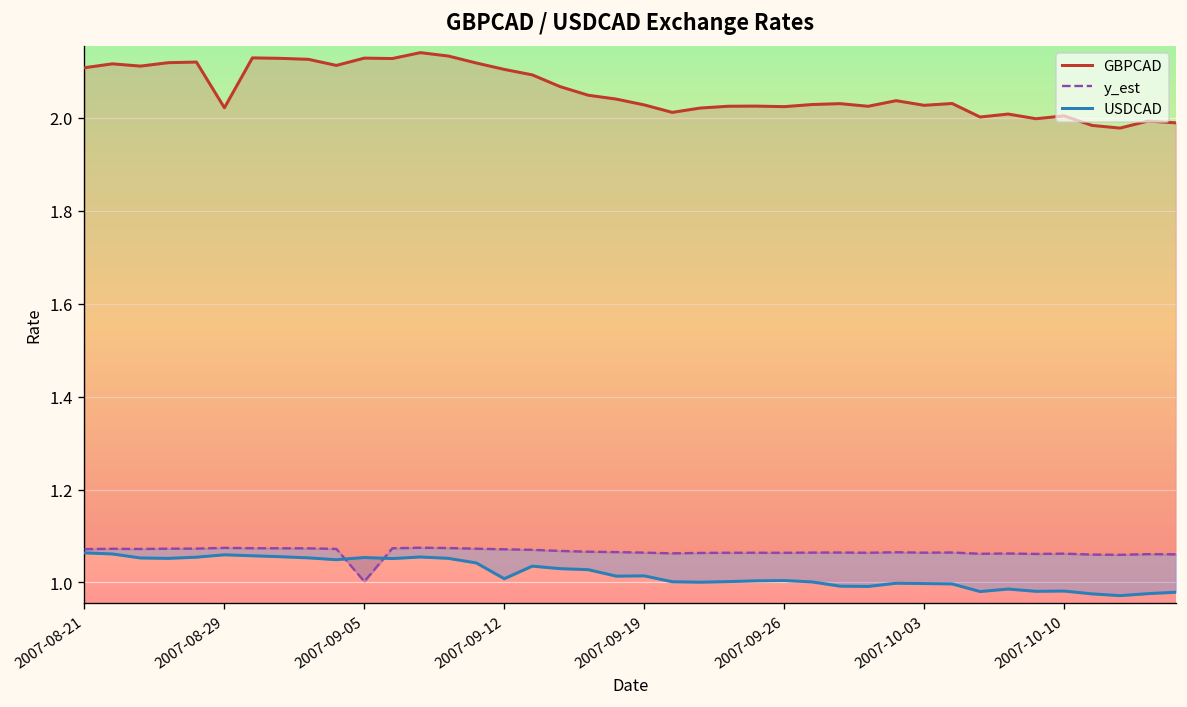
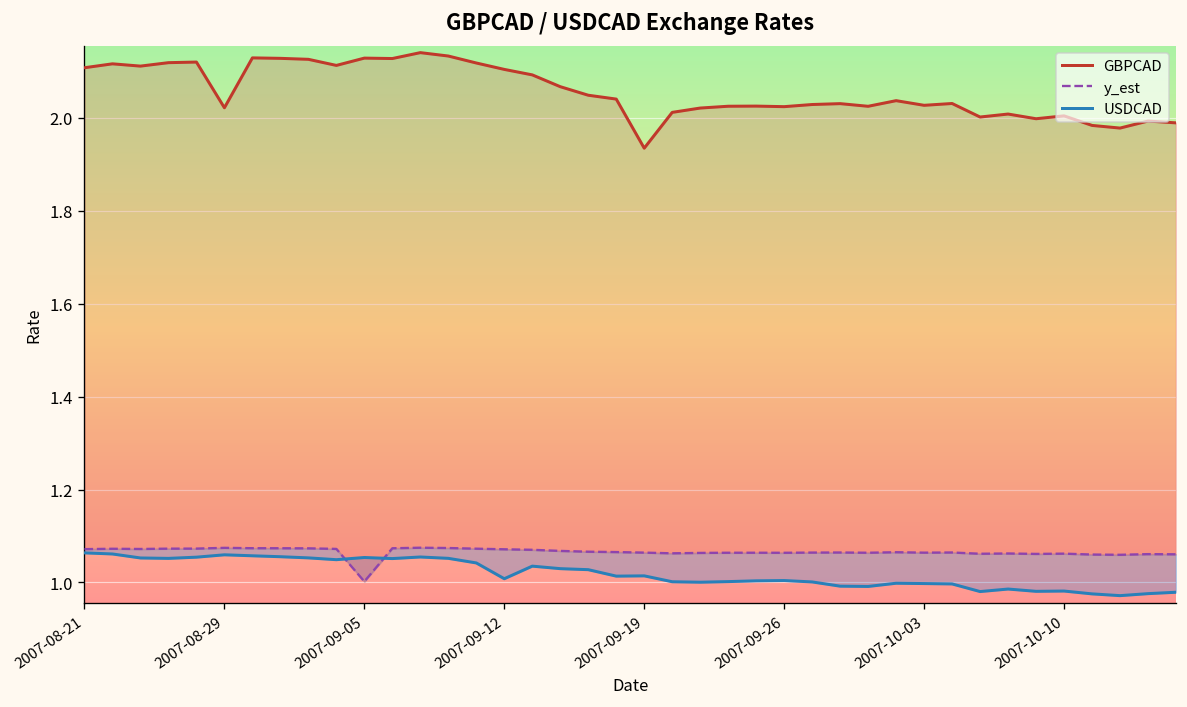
  {
    "GBPCAD": {
      "2007-08-21": 2.11,
      "2007-08-29": 2.02,
      "2007-09-05": 2.13,
      "2007-09-12": 2.10,
-     "2007-09-19": 2.03,
+     "2007-09-19": 1.94,
      "2007-09-26": 2.02,
      "2007-10-03": 2.03
    },
    "y_est": {
      "2007-09-05": 1.00
    },
    "USDCAD": {
      "2007-08-21": 1.06,
      "2007-08-29": 1.06,
      "2007-09-12": 1.01,
      "2007-09-19": 1.01,
      "2007-09-26": 1.00,
      "2007-10-03": 1.00,
      "2007-10-10": 0.98
    }
  }
